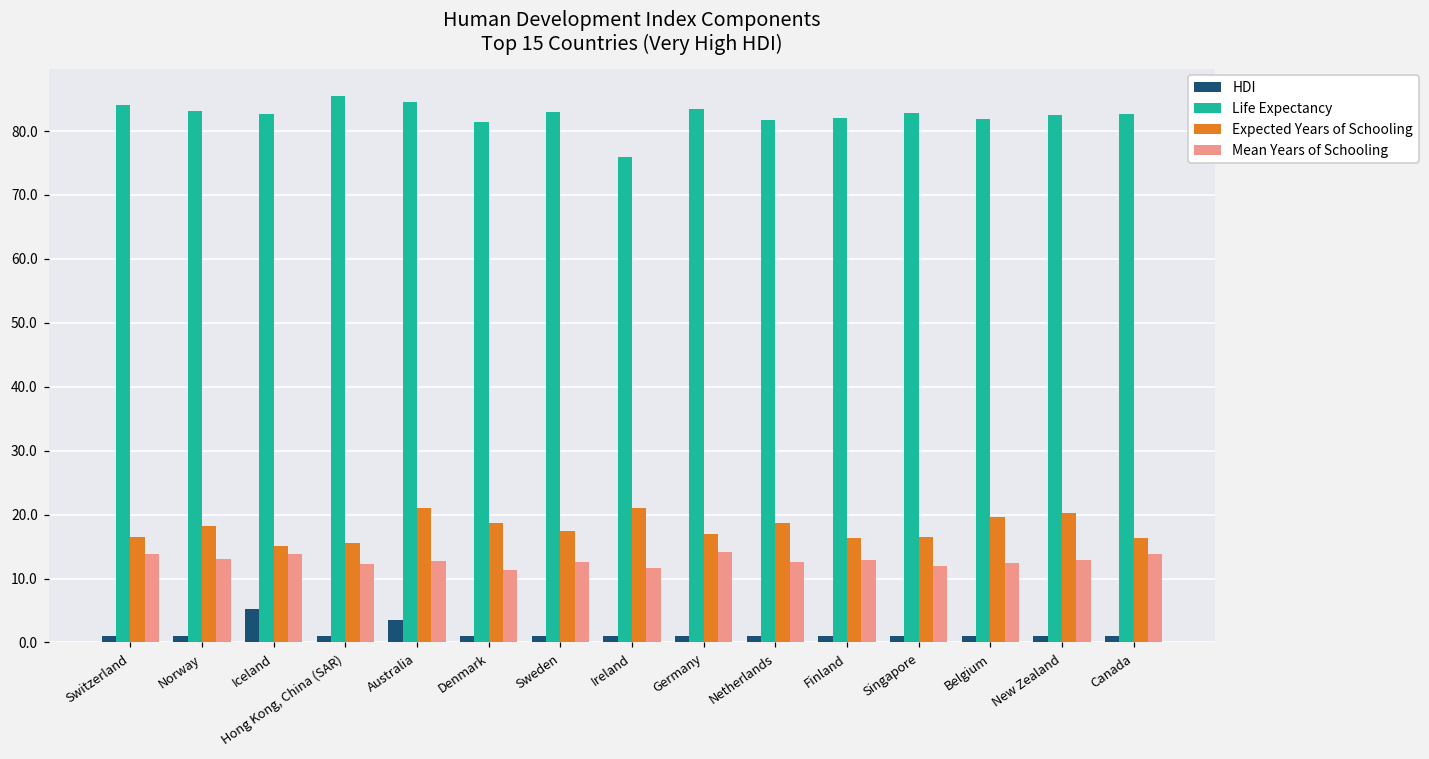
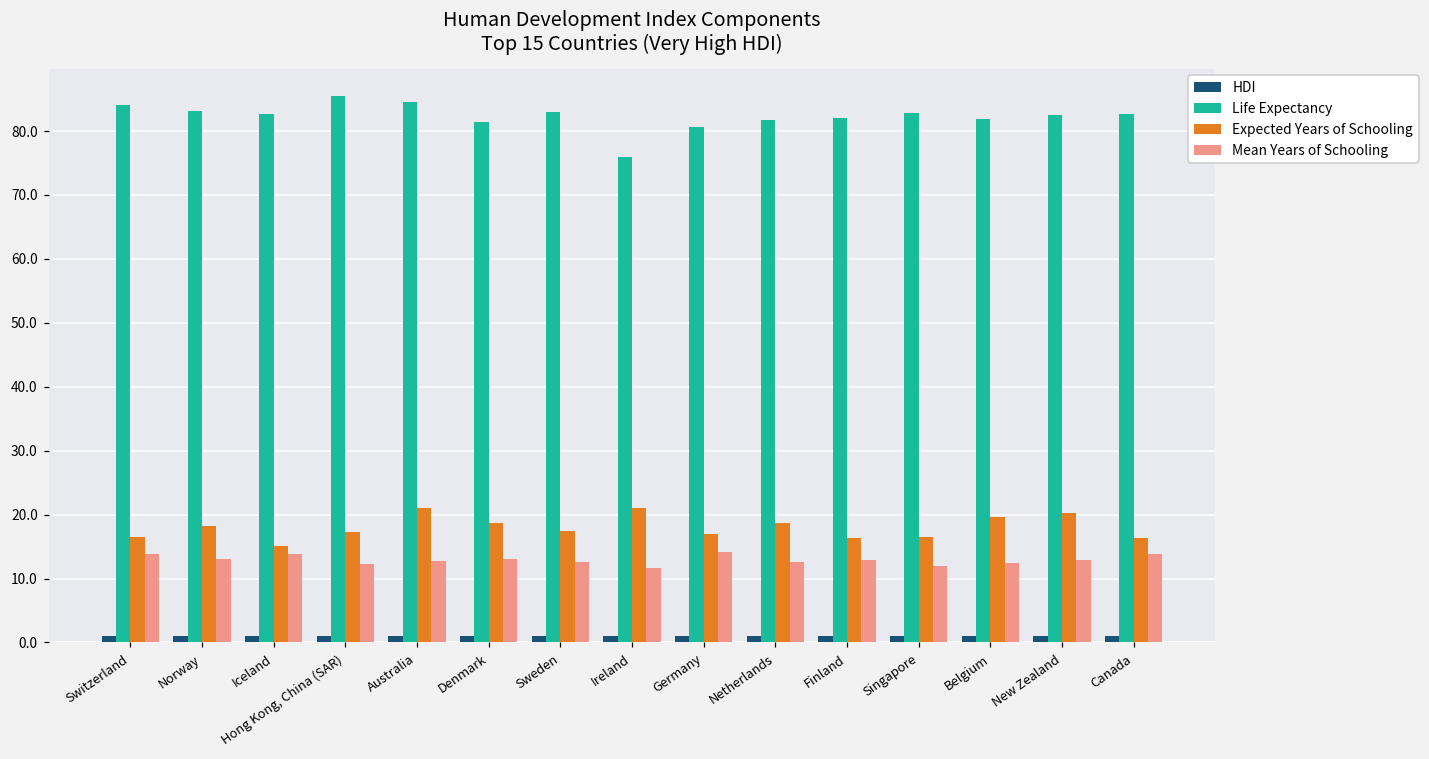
  {
    "HDI": {
      "Switzerland": 1,
      "Norway": 1,
-     "Iceland": 5,
+     "Iceland": 1,
      "Hong Kong, China (SAR)": 1,
-     "Australia": 3,
+     "Australia": 1,
      "Denmark": 1,
      "Sweden": 1,
      "Ireland": 1,
      "Germany": 1,
      "Netherlands": 1,
      "Finland": 1,
      "Singapore": 1,
      "Belgium": 1,
      "New Zealand": 1,
      "Canada": 1
    },
    "Life Expectancy": {
      "Switzerland": 84,
      "Norway": 83,
      "Iceland": 83,
      "Hong Kong, China (SAR)": 86,
      "Australia": 85,
      "Denmark": 81,
      "Sweden": 83,
      "Ireland": 76,
-     "Germany": 84,
+     "Germany": 81,
      "Netherlands": 82,
      "Finland": 82,
      "Singapore": 83,
      "Belgium": 82,
      "New Zealand": 83,
      "Canada": 83
    },
    "Expected Years of Schooling": {
      "Switzerland": 17,
      "Norway": 18,
      "Iceland": 15,
-     "Hong Kong, China (SAR)": 16,
+     "Hong Kong, China (SAR)": 17,
      "Australia": 21,
      "Denmark": 19,
      "Sweden": 17,
      "Ireland": 21,
      "Germany": 17,
      "Netherlands": 19,
      "Finland": 16,
      "Singapore": 17,
      "Belgium": 20,
      "New Zealand": 20,
      "Canada": 16
    },
    "Mean Years of Schooling": {
      "Switzerland": 14,
      "Norway": 13,
      "Iceland": 14,
      "Hong Kong, China (SAR)": 12,
      "Australia": 13,
-     "Denmark": 11,
+     "Denmark": 13,
      "Sweden": 13,
      "Ireland": 12,
      "Germany": 14,
      "Netherlands": 13,
      "Finland": 13,
      "Singapore": 12,
      "Belgium": 12,
      "New Zealand": 13,
      "Canada": 14
    }
  }
